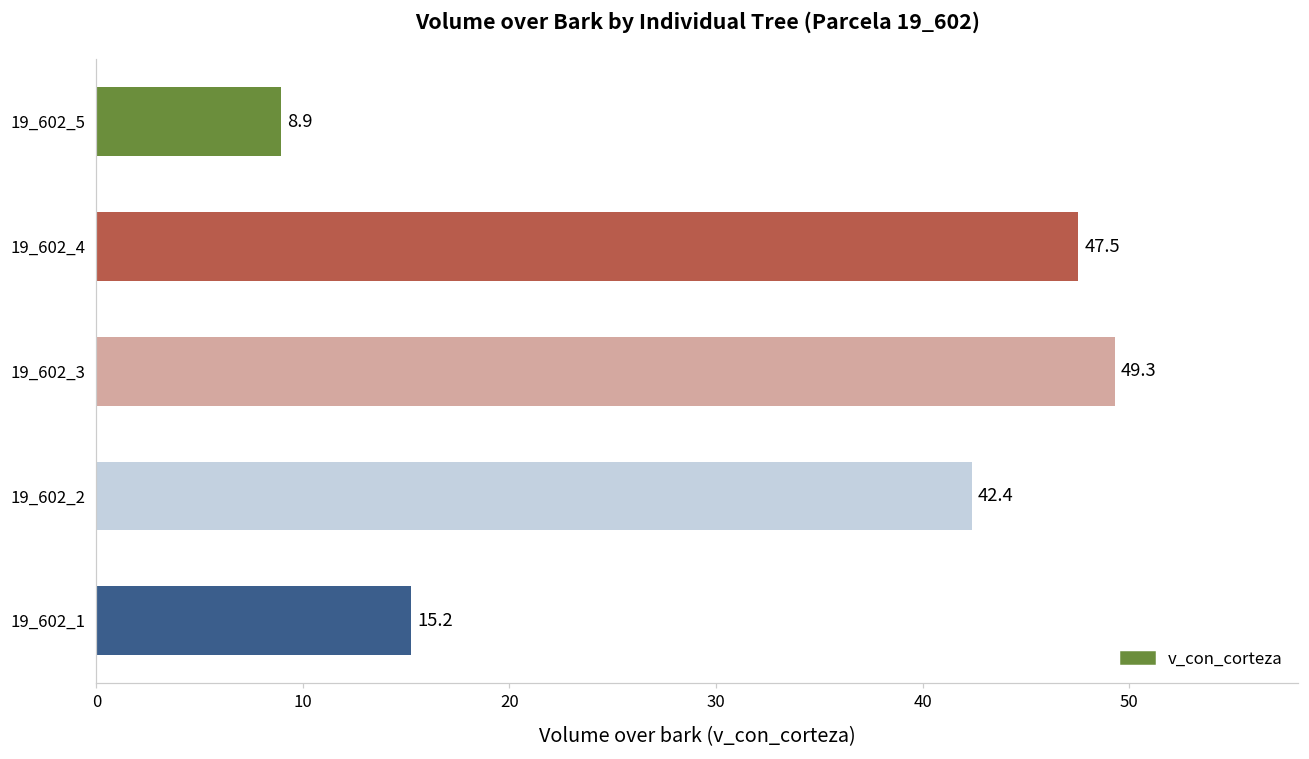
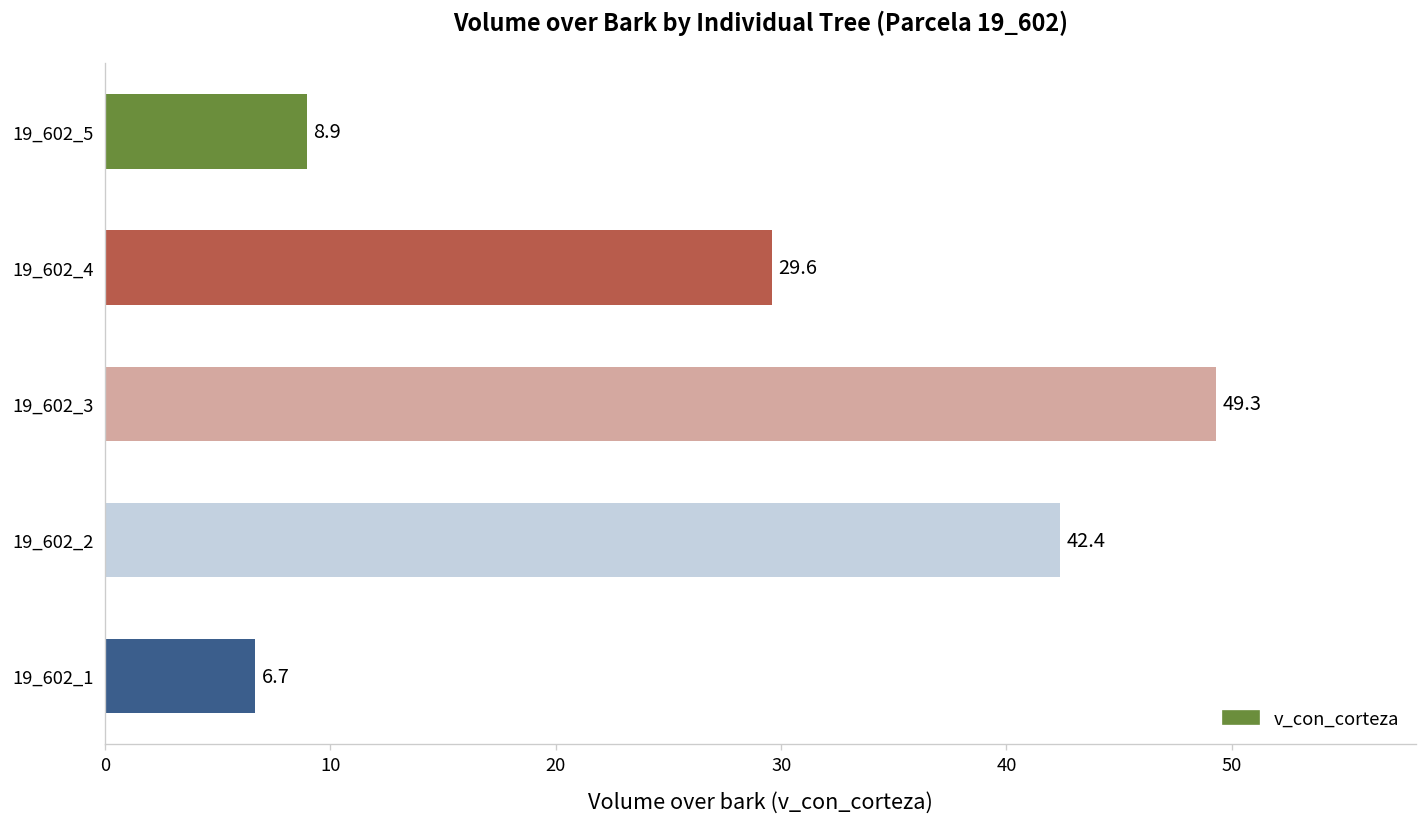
  {
    "19_602_5": 8.9,
-   "19_602_4": 47.5,
+   "19_602_4": 29.6,
    "19_602_3": 49.3,
    "19_602_2": 42.4,
-   "19_602_1": 15.2
+   "19_602_1": 6.7
  }
